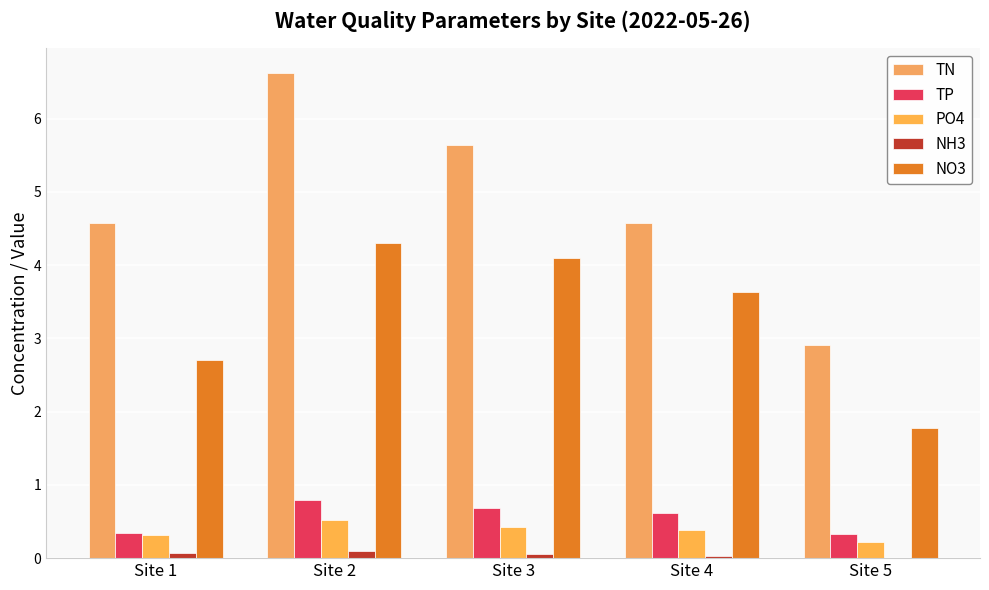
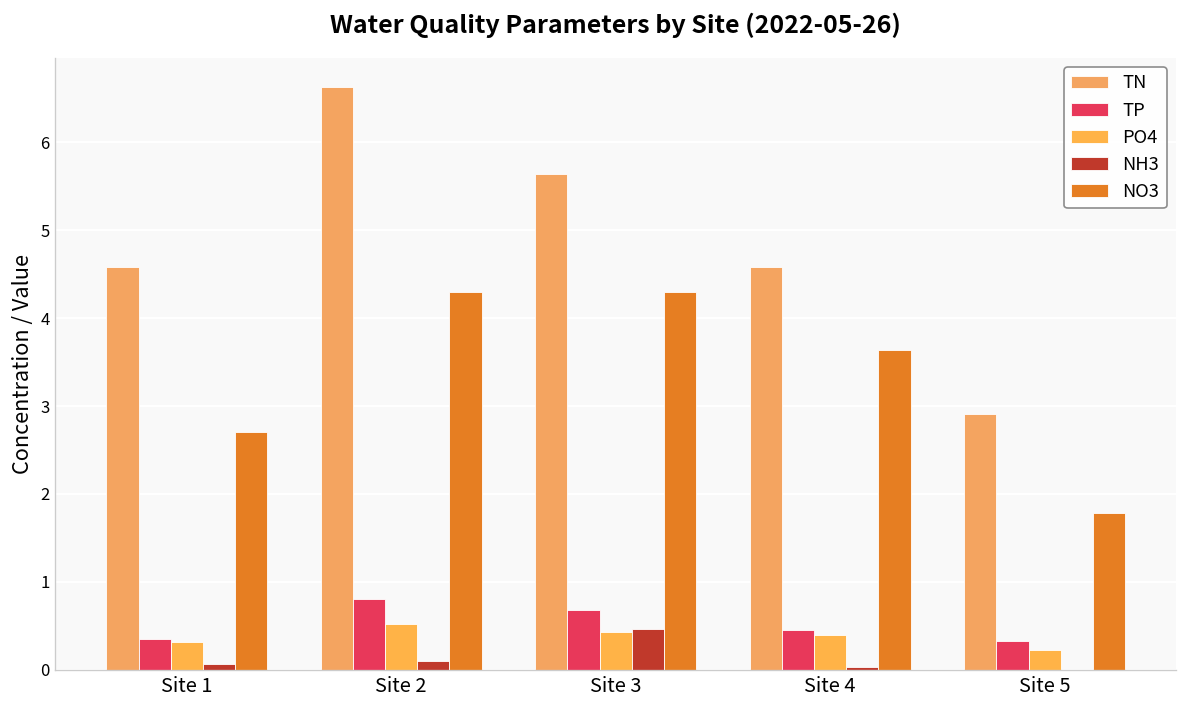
  {
    "TP": {
      "Site 1": 0.4,
      "Site 2": 0.8,
      "Site 3": 0.7,
-     "Site 4": 0.6,
+     "Site 4": 0.5,
      "Site 5": 0.3
    },
    "NH3": {
      "Site 1": 0.1,
      "Site 2": 0.1,
-     "Site 3": 0.1,
+     "Site 3": 0.5,
      "Site 5": 0.0
    },
    "NO3": {
      "Site 1": 2.7,
      "Site 2": 4.3,
-     "Site 3": 4.1,
+     "Site 3": 4.3,
      "Site 4": 3.6,
      "Site 5": 1.8
    }
  }
